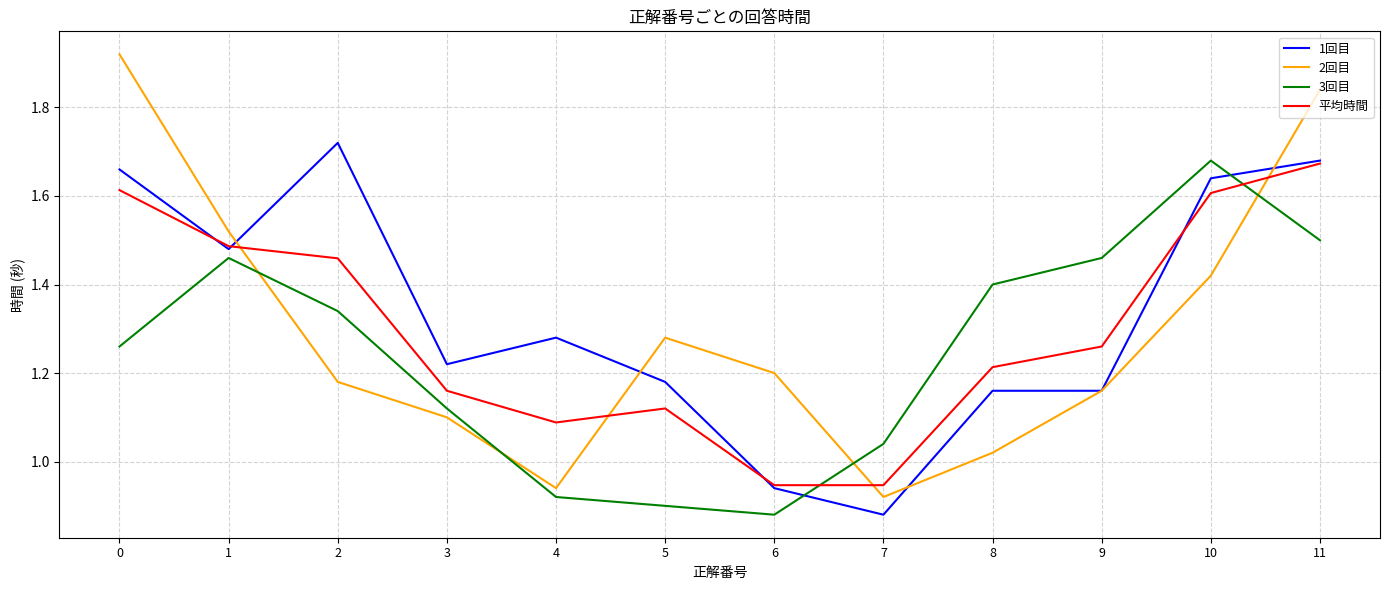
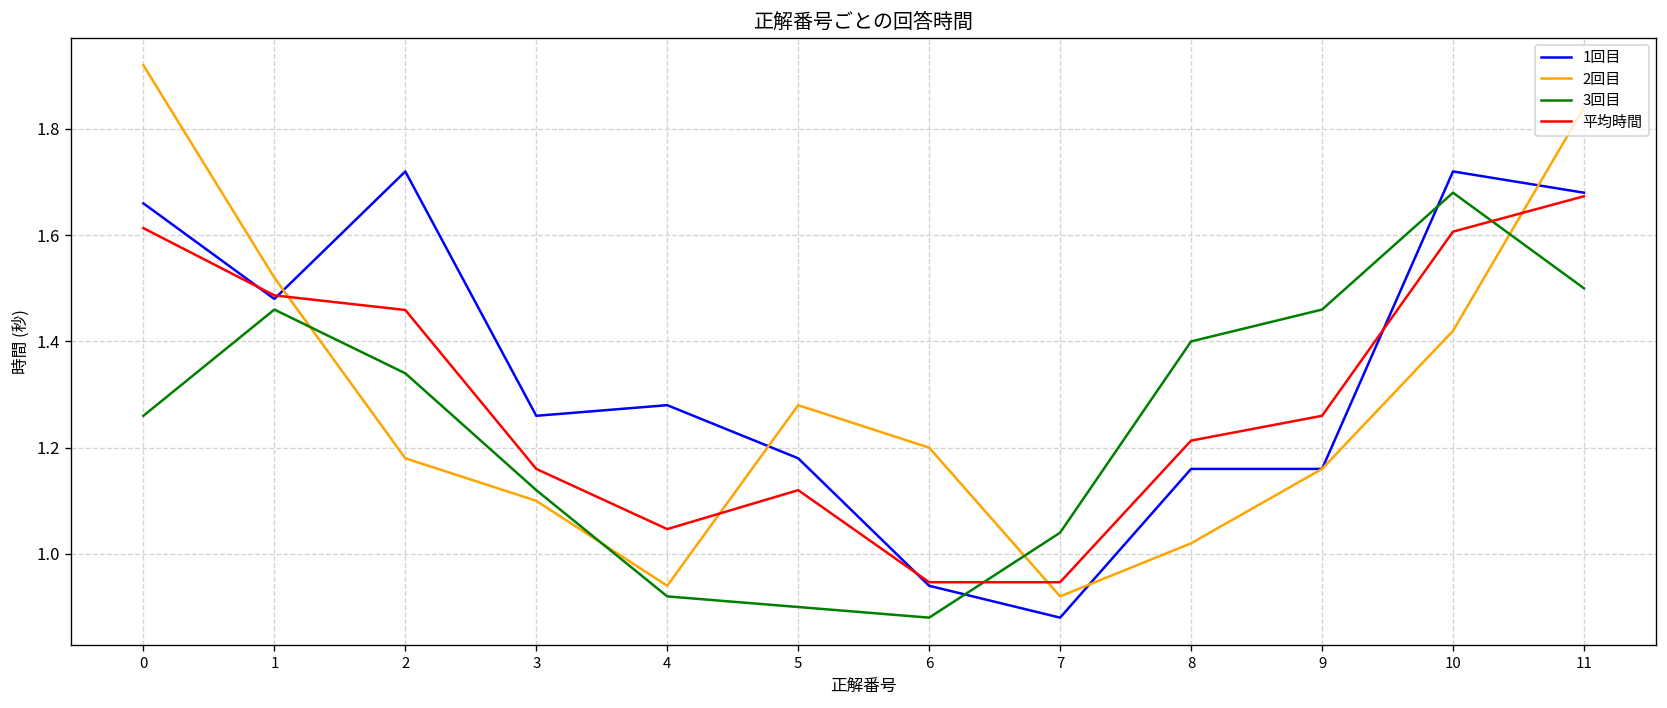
  {
    "1回目": {
      "0": 1.66,
      "1": 1.48,
      "2": 1.72,
-     "3": 1.22,
+     "3": 1.26,
      "4": 1.28,
      "5": 1.18,
      "6": 0.94,
      "7": 0.88,
      "8": 1.16,
-     "10": 1.64,
+     "10": 1.72,
      "11": 1.68
    },
    "2回目": {
      "0": 1.92,
      "1": 1.52,
      "2": 1.18,
      "3": 1.10,
      "4": 0.94,
      "5": 1.28,
      "6": 1.20,
      "7": 0.92,
      "8": 1.02,
      "10": 1.42
    },
    "3回目": {
      "0": 1.26,
      "1": 1.46,
      "2": 1.34,
      "3": 1.12,
      "4": 0.92,
      "5": 0.90,
      "6": 0.88,
      "7": 1.04,
      "8": 1.40,
      "9": 1.46,
      "10": 1.68,
      "11": 1.50
    },
    "平均時間": {
      "0": 1.61,
      "1": 1.49,
      "2": 1.46,
      "3": 1.16,
-     "4": 1.09,
+     "4": 1.05,
      "5": 1.12,
      "6": 0.95,
      "7": 0.95,
      "8": 1.21,
      "9": 1.26,
      "10": 1.61,
      "11": 1.67
    }
  }
